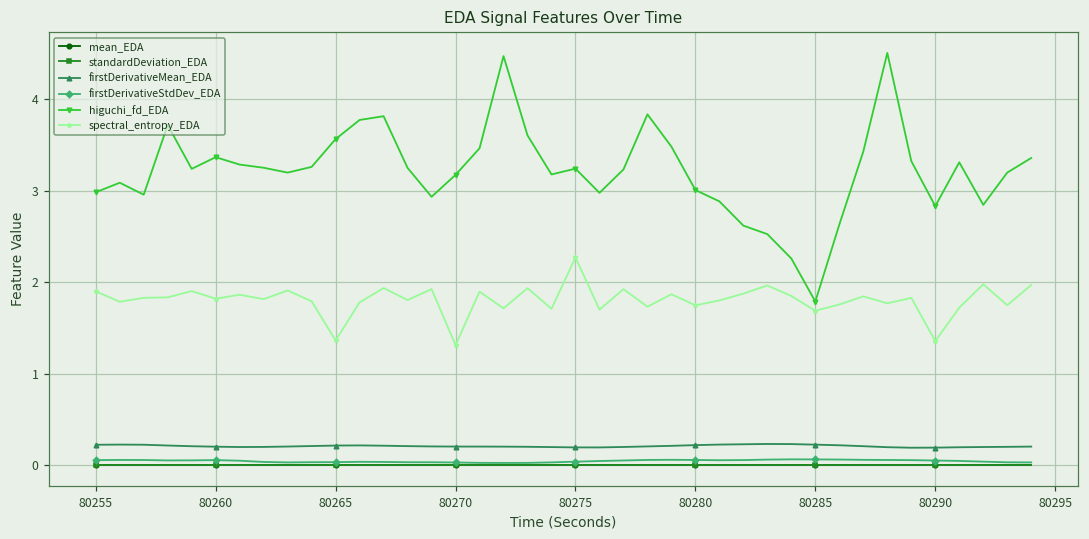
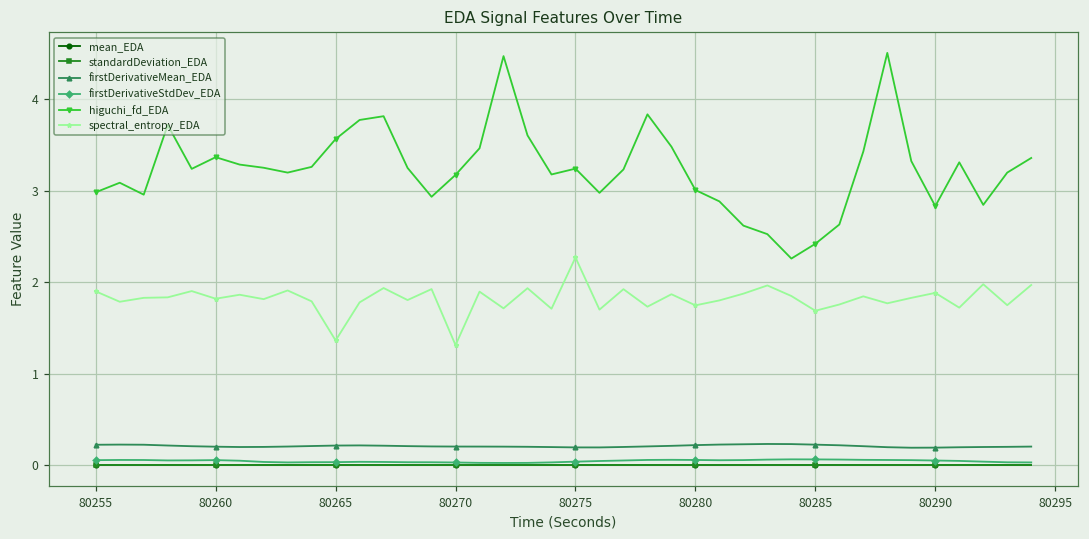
  {
    "higuchi_fd_EDA": {
      "80255": 3.0,
      "80260": 3.4,
      "80265": 3.6,
      "80270": 3.2,
      "80275": 3.2,
      "80280": 3.0,
-     "80285": 1.8,
+     "80285": 2.4,
      "80290": 2.8
    },
    "spectral_entropy_EDA": {
      "80255": 1.9,
      "80260": 1.8,
      "80265": 1.4,
      "80270": 1.3,
      "80275": 2.3,
      "80280": 1.7,
      "80285": 1.7,
-     "80290": 1.4
+     "80290": 1.9
    }
  }
